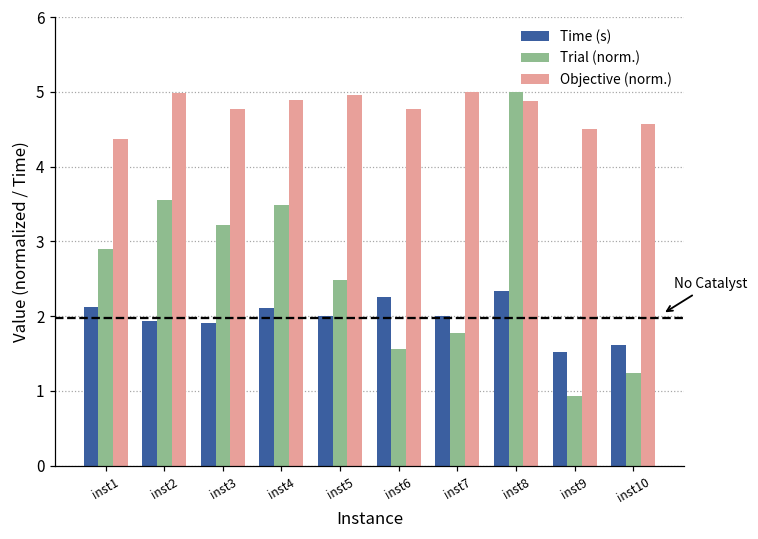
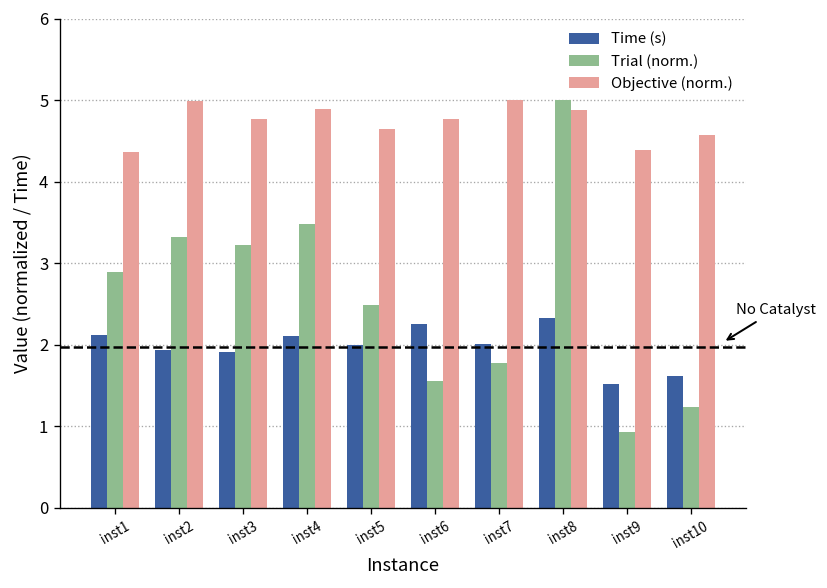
  {
    "Time (s)": {
      "inst1": 2.1,
      "inst2": 1.9,
      "inst3": 1.9,
      "inst4": 2.1,
      "inst5": 2.0,
      "inst6": 2.3,
      "inst7": 2.0,
      "inst8": 2.3,
      "inst9": 1.5,
      "inst10": 1.6
    },
    "Trial (norm.)": {
      "inst1": 2.9,
-     "inst2": 3.5,
+     "inst2": 3.3,
      "inst3": 3.2,
      "inst4": 3.5,
      "inst5": 2.5,
      "inst6": 1.6,
      "inst7": 1.8,
      "inst8": 5.0,
      "inst9": 0.9,
      "inst10": 1.2
    },
    "Objective (norm.)": {
      "inst1": 4.4,
      "inst2": 5.0,
      "inst3": 4.8,
      "inst4": 4.9,
-     "inst5": 5.0,
+     "inst5": 4.6,
      "inst6": 4.8,
      "inst7": 5.0,
      "inst8": 4.9,
-     "inst9": 4.5,
+     "inst9": 4.4,
      "inst10": 4.6
    }
  }
